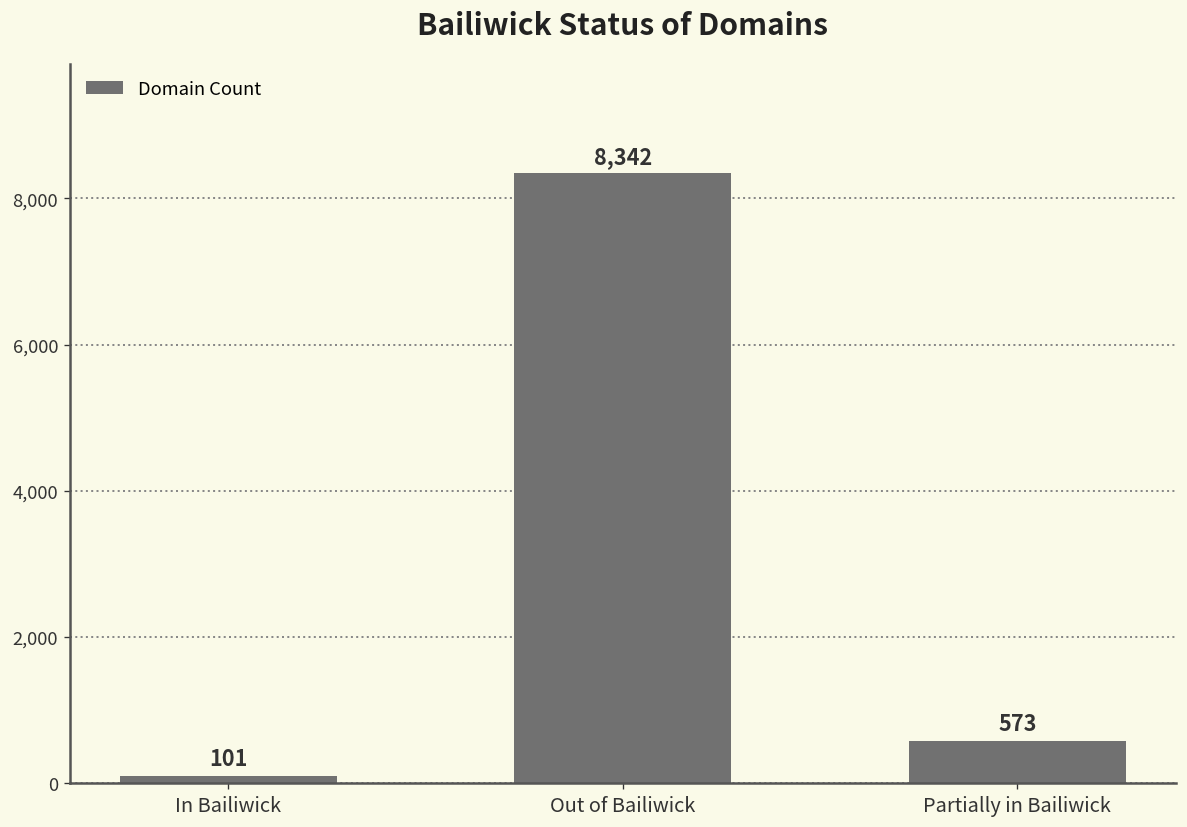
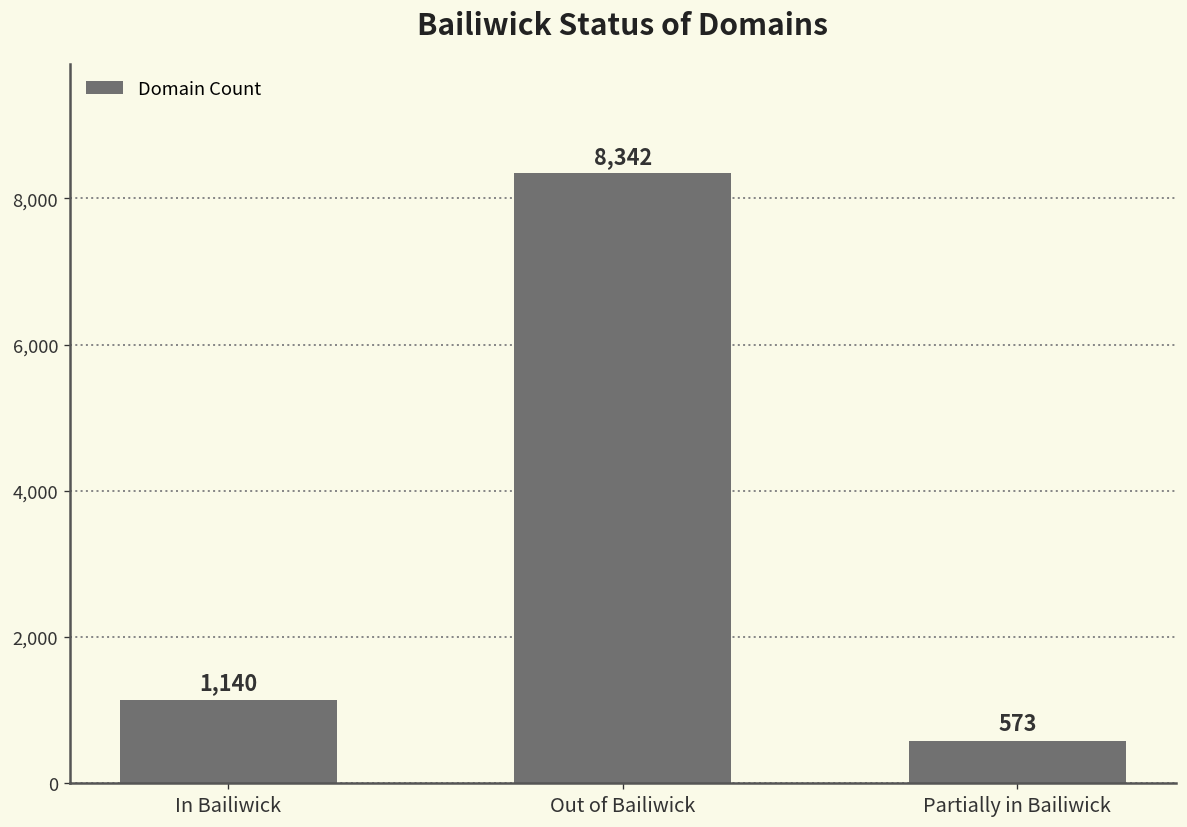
  {
-   "In Bailiwick": "101",
+   "In Bailiwick": "1,140",
    "Out of Bailiwick": "8,342",
    "Partially in Bailiwick": "573"
  }
